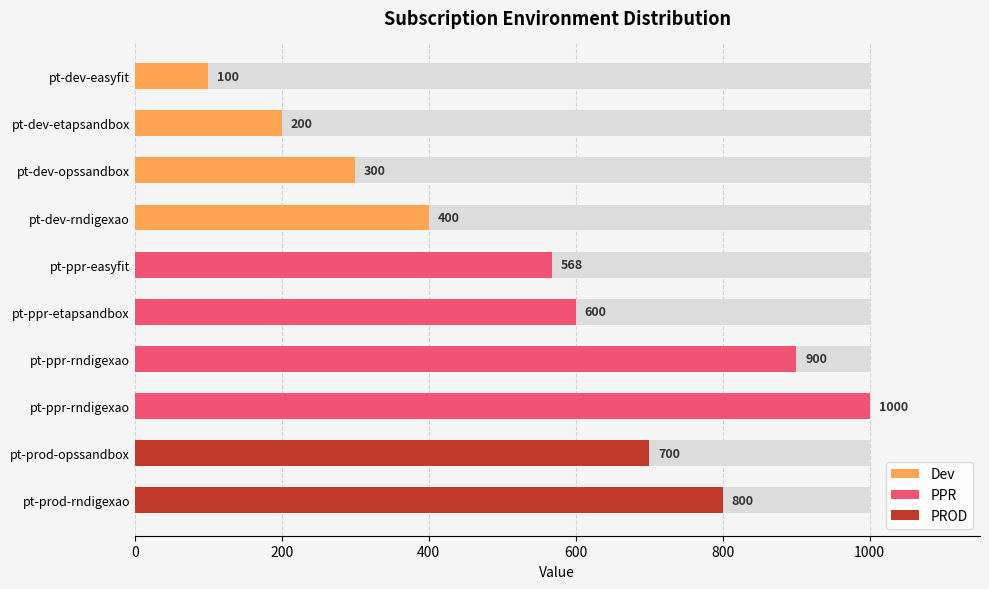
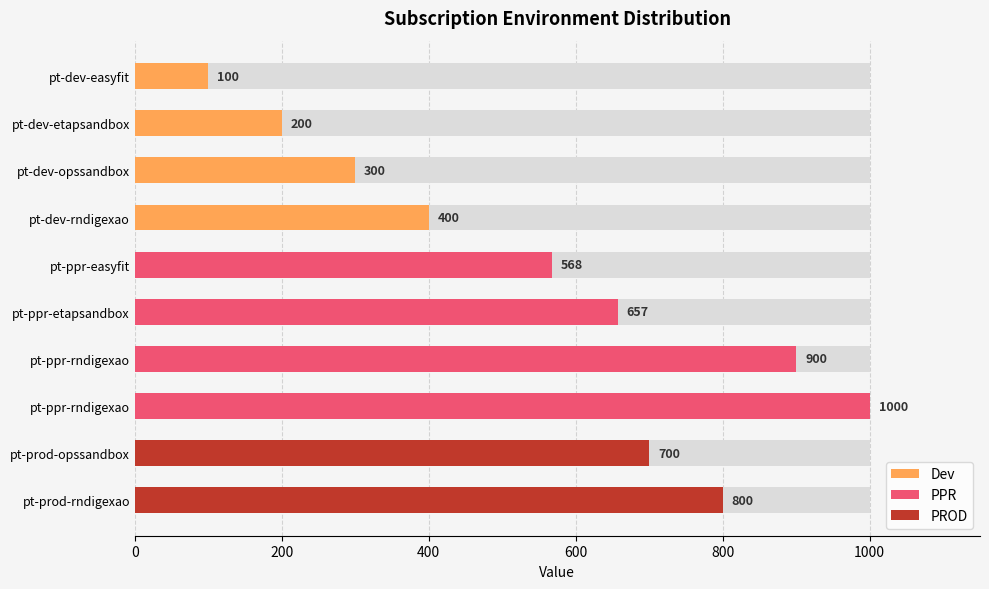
  {
    "PPR": {
-     "pt-ppr-etapsandbox": 600
+     "pt-ppr-etapsandbox": 657
    }
  }
